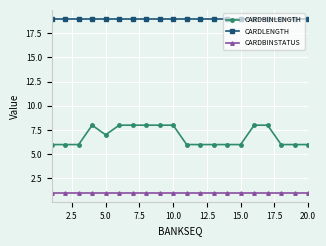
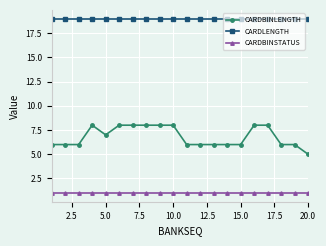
  {
    "CARDBINLENGTH": {
      "5.0": 7,
      "10.0": 8,
      "15.0": 6,
-     "20.0": 6
+     "20.0": 5
    },
    "CARDLENGTH": {
      "5.0": 19,
      "10.0": 19,
      "20.0": 19
    },
    "CARDBINSTATUS": {
      "5.0": 1,
      "10.0": 1,
      "15.0": 1,
      "20.0": 1
    }
  }
